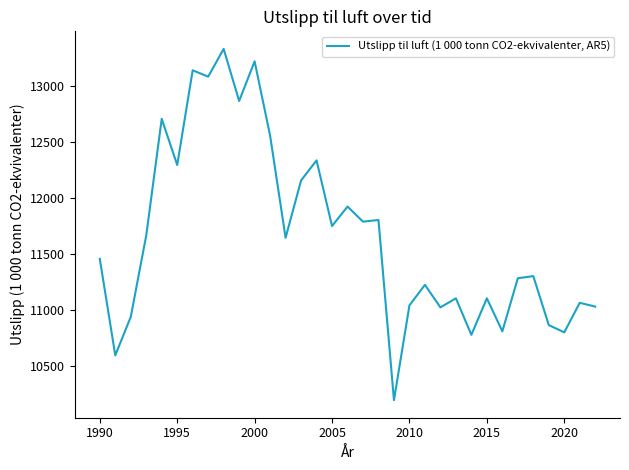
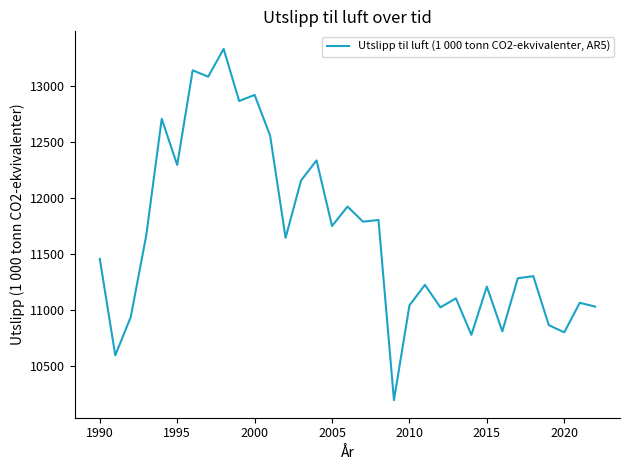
  {
    "1990": 11460,
    "1995": 12300,
-   "2000": 13220,
+   "2000": 12920,
    "2005": 11750,
    "2010": 11040,
-   "2015": 11110,
+   "2015": 11210,
    "2020": 10800
  }
